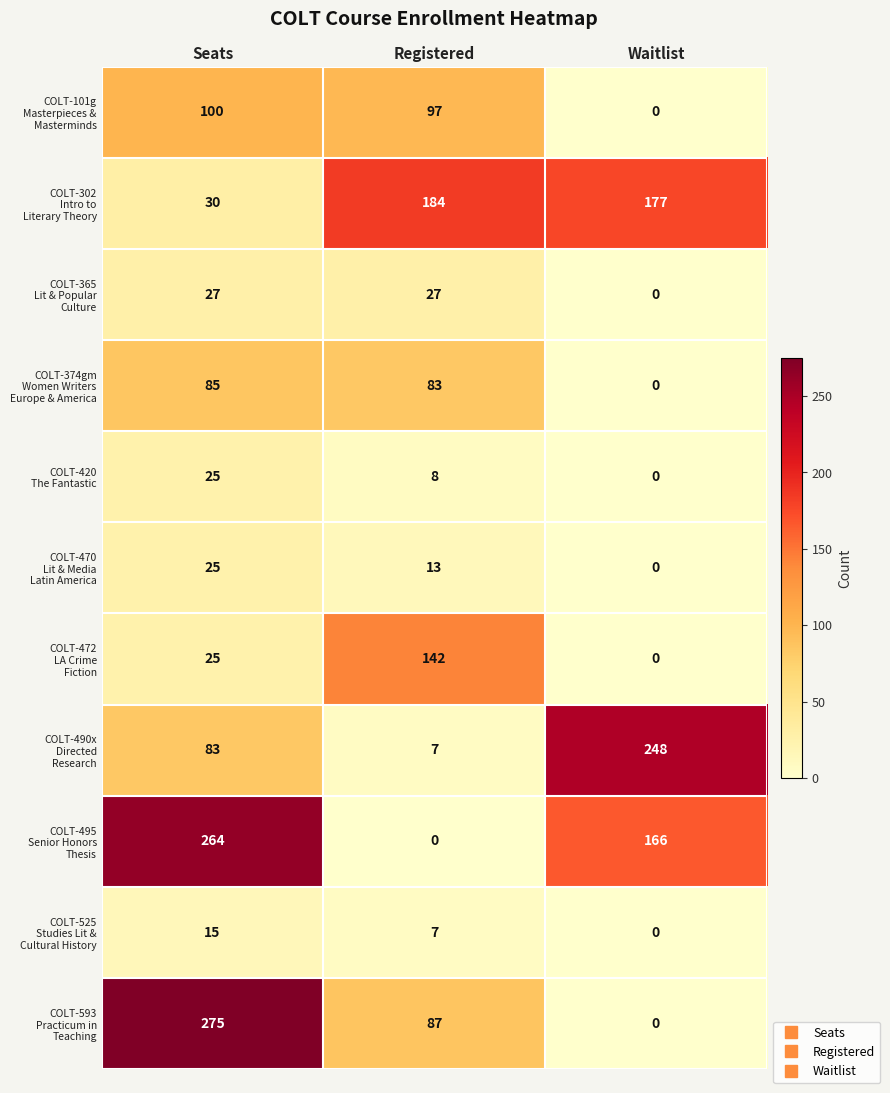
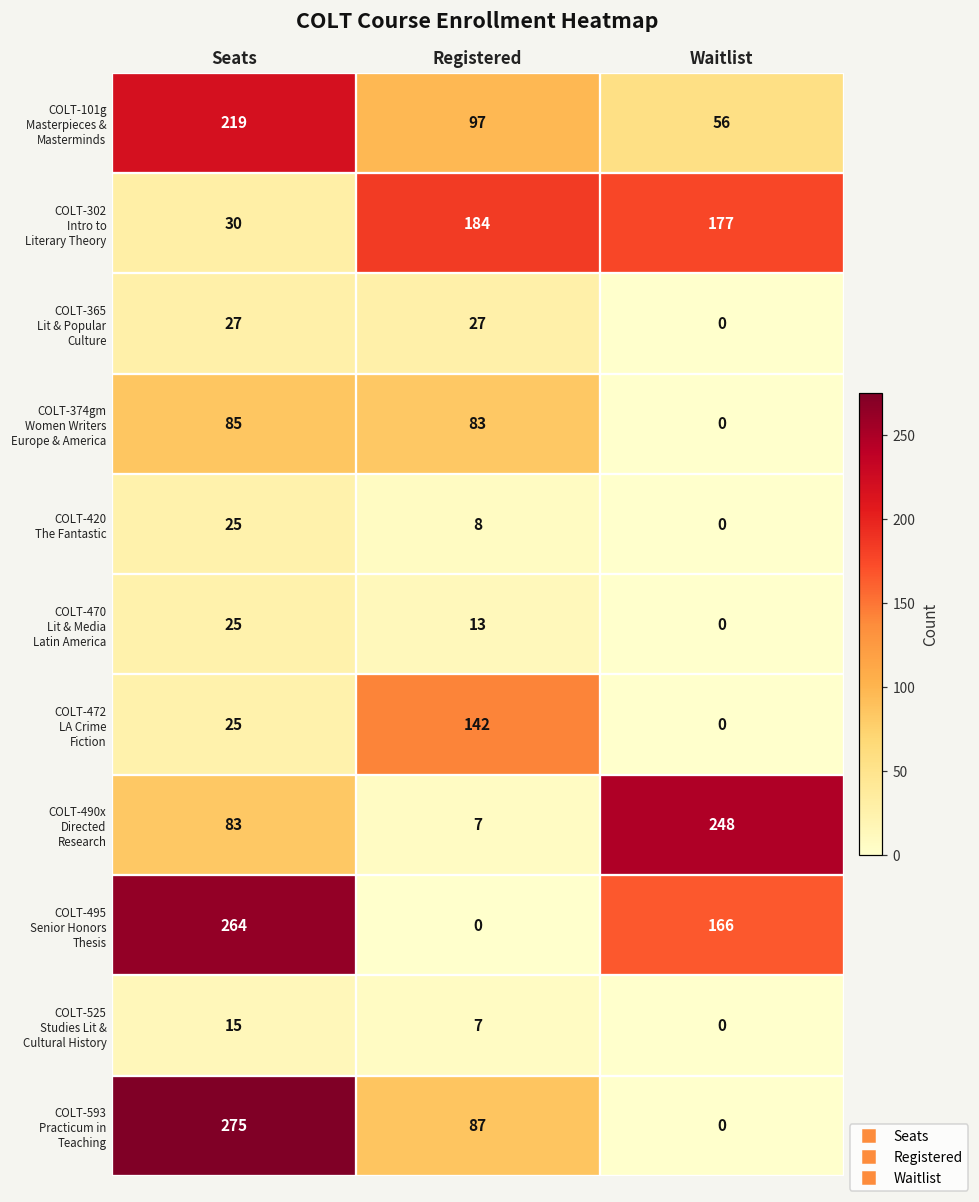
  {
    "COLT-101g Masterpieces & Masterminds": {
-     "Seats": 100,
+     "Seats": 219,
      "Registered": 97,
-     "Waitlist": 0
+     "Waitlist": 56
    },
    "COLT-302 Intro to Literary Theory": {
      "Seats": 30,
      "Registered": 184,
      "Waitlist": 177
    },
    "COLT-365 Lit & Popular Culture": {
      "Seats": 27,
      "Registered": 27,
      "Waitlist": 0
    },
    "COLT-374gm Women Writers Europe & America": {
      "Seats": 85,
      "Registered": 83,
      "Waitlist": 0
    },
    "COLT-420 The Fantastic": {
      "Seats": 25,
      "Registered": 8,
      "Waitlist": 0
    },
    "COLT-470 Lit & Media Latin America": {
      "Seats": 25,
      "Registered": 13,
      "Waitlist": 0
    },
    "COLT-472 LA Crime Fiction": {
      "Seats": 25,
      "Registered": 142,
      "Waitlist": 0
    },
    "COLT-490x Directed Research": {
      "Seats": 83,
      "Registered": 7,
      "Waitlist": 248
    },
    "COLT-495 Senior Honors Thesis": {
      "Seats": 264,
      "Registered": 0,
      "Waitlist": 166
    },
    "COLT-525 Studies Lit & Cultural History": {
      "Seats": 15,
      "Registered": 7,
      "Waitlist": 0
    },
    "COLT-593 Practicum in Teaching": {
      "Seats": 275,
      "Registered": 87,
      "Waitlist": 0
    }
  }
